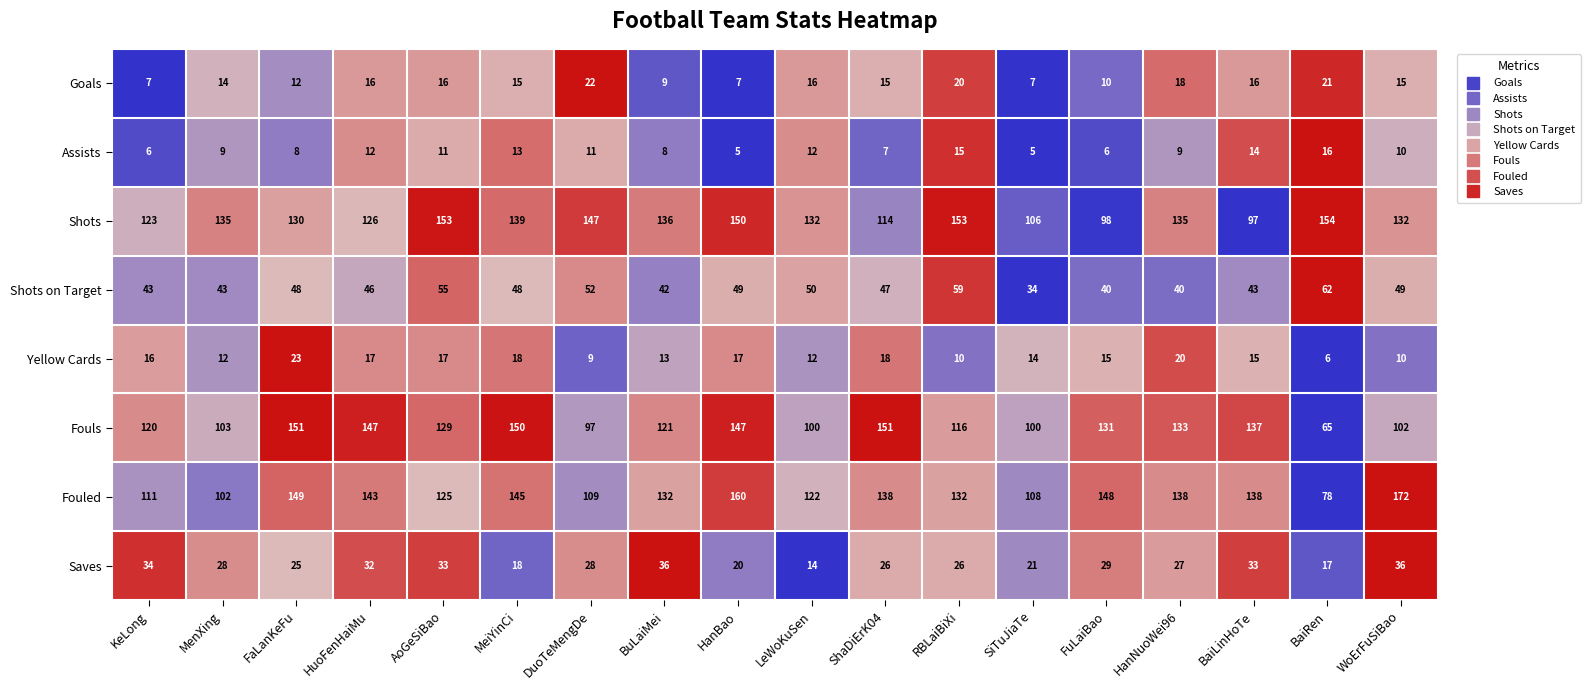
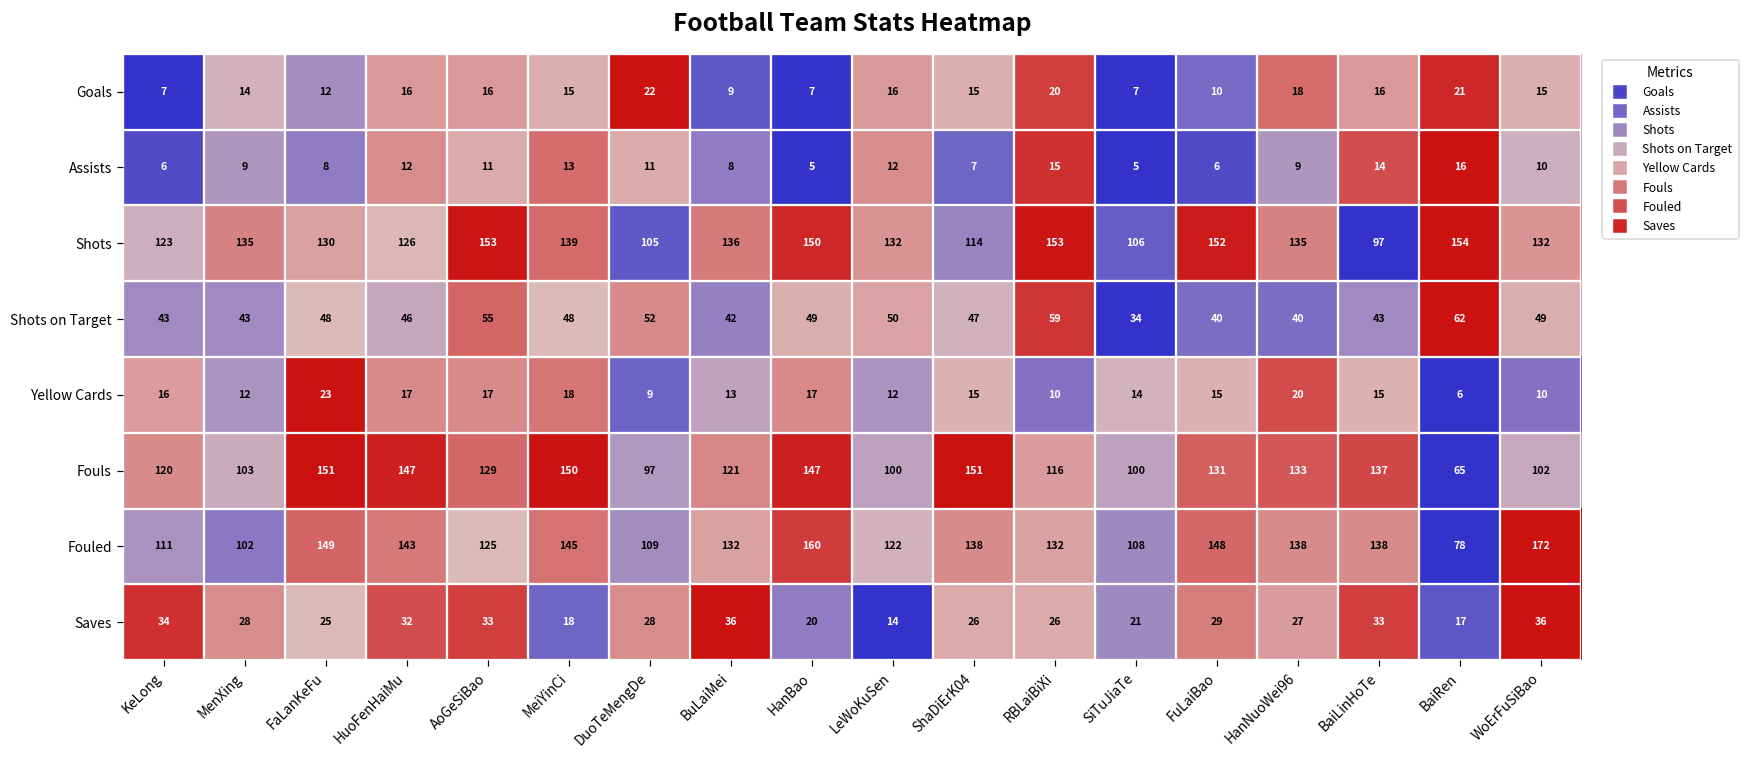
  {
    "Goals": {
      "KeLong": 7,
      "MenXing": 14,
      "FaLanKeFu": 12,
      "HuoFenHaiMu": 16,
      "AoGeSiBao": 16,
      "MeiYinCi": 15,
      "DuoTeMengDe": 22,
      "BuLaiMei": 9,
      "HanBao": 7,
      "LeWoKuSen": 16,
      "ShaDiErK04": 15,
      "RBLaiBiXi": 20,
      "SiTuJiaTe": 7,
      "FuLaiBao": 10,
      "HanNuoWei96": 18,
      "BaiLinHoTe": 16,
      "BaiRen": 21,
      "WoErFuSiBao": 15
    },
    "Assists": {
      "KeLong": 6,
      "MenXing": 9,
      "FaLanKeFu": 8,
      "HuoFenHaiMu": 12,
      "AoGeSiBao": 11,
      "MeiYinCi": 13,
      "DuoTeMengDe": 11,
      "BuLaiMei": 8,
      "HanBao": 5,
      "LeWoKuSen": 12,
      "ShaDiErK04": 7,
      "RBLaiBiXi": 15,
      "SiTuJiaTe": 5,
      "FuLaiBao": 6,
      "HanNuoWei96": 9,
      "BaiLinHoTe": 14,
      "BaiRen": 16,
      "WoErFuSiBao": 10
    },
    "Shots": {
      "KeLong": 123,
      "MenXing": 135,
      "FaLanKeFu": 130,
      "HuoFenHaiMu": 126,
      "AoGeSiBao": 153,
      "MeiYinCi": 139,
-     "DuoTeMengDe": 147,
+     "DuoTeMengDe": 105,
      "BuLaiMei": 136,
      "HanBao": 150,
      "LeWoKuSen": 132,
      "ShaDiErK04": 114,
      "RBLaiBiXi": 153,
      "SiTuJiaTe": 106,
-     "FuLaiBao": 98,
+     "FuLaiBao": 152,
      "HanNuoWei96": 135,
      "BaiLinHoTe": 97,
      "BaiRen": 154,
      "WoErFuSiBao": 132
    },
    "Shots on Target": {
      "KeLong": 43,
      "MenXing": 43,
      "FaLanKeFu": 48,
      "HuoFenHaiMu": 46,
      "AoGeSiBao": 55,
      "MeiYinCi": 48,
      "DuoTeMengDe": 52,
      "BuLaiMei": 42,
      "HanBao": 49,
      "LeWoKuSen": 50,
      "ShaDiErK04": 47,
      "RBLaiBiXi": 59,
      "SiTuJiaTe": 34,
      "FuLaiBao": 40,
      "HanNuoWei96": 40,
      "BaiLinHoTe": 43,
      "BaiRen": 62,
      "WoErFuSiBao": 49
    },
    "Yellow Cards": {
      "KeLong": 16,
      "MenXing": 12,
      "FaLanKeFu": 23,
      "HuoFenHaiMu": 17,
      "AoGeSiBao": 17,
      "MeiYinCi": 18,
      "DuoTeMengDe": 9,
      "BuLaiMei": 13,
      "HanBao": 17,
      "LeWoKuSen": 12,
-     "ShaDiErK04": 18,
+     "ShaDiErK04": 15,
      "RBLaiBiXi": 10,
      "SiTuJiaTe": 14,
      "FuLaiBao": 15,
      "HanNuoWei96": 20,
      "BaiLinHoTe": 15,
      "BaiRen": 6,
      "WoErFuSiBao": 10
    },
    "Fouls": {
      "KeLong": 120,
      "MenXing": 103,
      "FaLanKeFu": 151,
      "HuoFenHaiMu": 147,
      "AoGeSiBao": 129,
      "MeiYinCi": 150,
      "DuoTeMengDe": 97,
      "BuLaiMei": 121,
      "HanBao": 147,
      "LeWoKuSen": 100,
      "ShaDiErK04": 151,
      "RBLaiBiXi": 116,
      "SiTuJiaTe": 100,
      "FuLaiBao": 131,
      "HanNuoWei96": 133,
      "BaiLinHoTe": 137,
      "BaiRen": 65,
      "WoErFuSiBao": 102
    },
    "Fouled": {
      "KeLong": 111,
      "MenXing": 102,
      "FaLanKeFu": 149,
      "HuoFenHaiMu": 143,
      "AoGeSiBao": 125,
      "MeiYinCi": 145,
      "DuoTeMengDe": 109,
      "BuLaiMei": 132,
      "HanBao": 160,
      "LeWoKuSen": 122,
      "ShaDiErK04": 138,
      "RBLaiBiXi": 132,
      "SiTuJiaTe": 108,
      "FuLaiBao": 148,
      "HanNuoWei96": 138,
      "BaiLinHoTe": 138,
      "BaiRen": 78,
      "WoErFuSiBao": 172
    },
    "Saves": {
      "KeLong": 34,
      "MenXing": 28,
      "FaLanKeFu": 25,
      "HuoFenHaiMu": 32,
      "AoGeSiBao": 33,
      "MeiYinCi": 18,
      "DuoTeMengDe": 28,
      "BuLaiMei": 36,
      "HanBao": 20,
      "LeWoKuSen": 14,
      "ShaDiErK04": 26,
      "RBLaiBiXi": 26,
      "SiTuJiaTe": 21,
      "FuLaiBao": 29,
      "HanNuoWei96": 27,
      "BaiLinHoTe": 33,
      "BaiRen": 17,
      "WoErFuSiBao": 36
    }
  }
